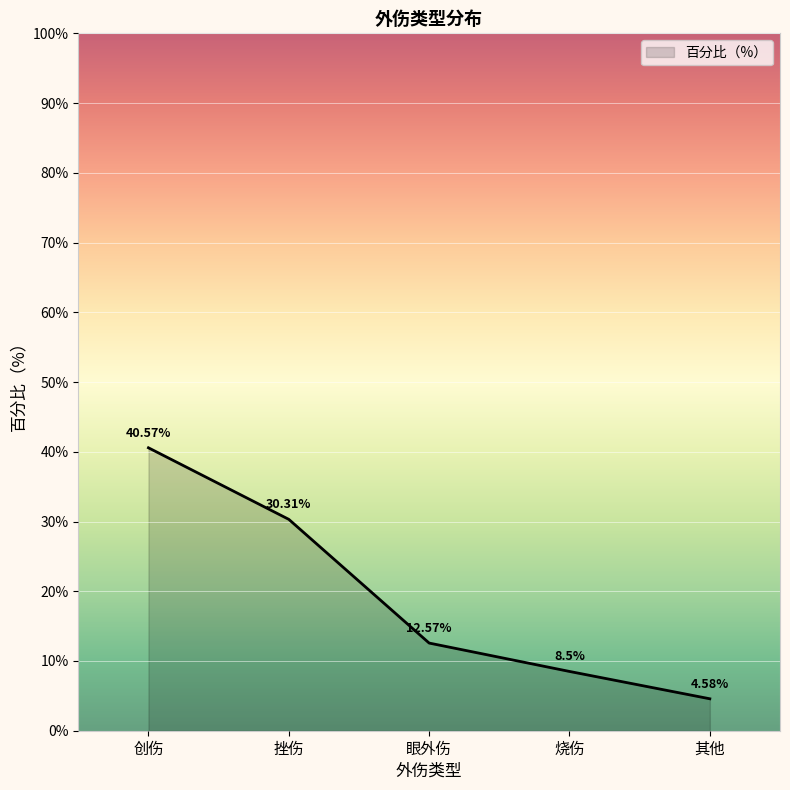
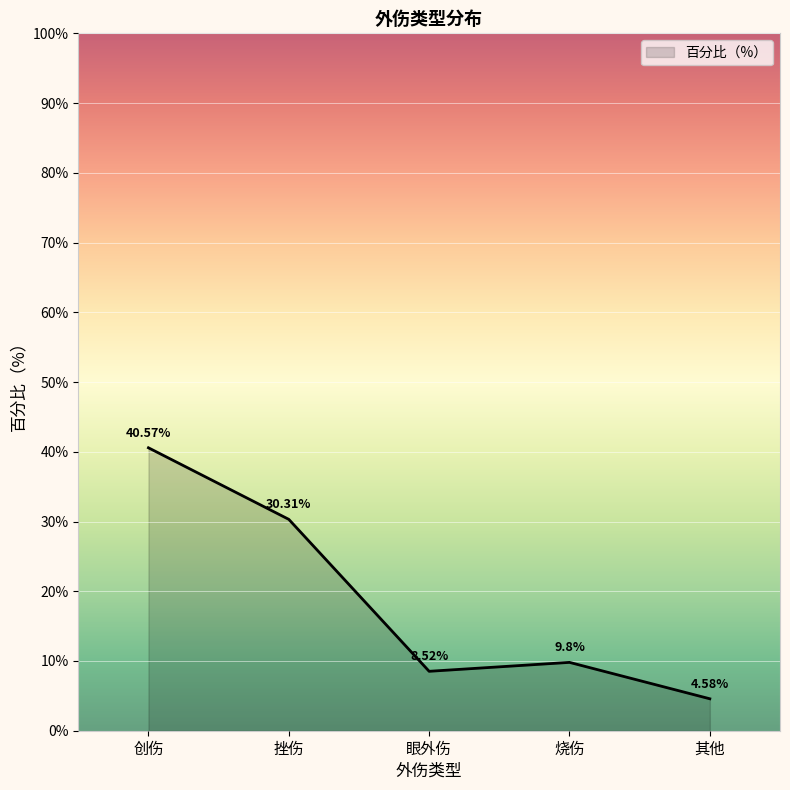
  {
    "创伤": "40.57%",
    "挫伤": "30.31%",
-   "眼外伤": "12.57%",
-   "烧伤": "8.5%",
+   "眼外伤": "8.52%",
+   "烧伤": "9.8%",
    "其他": "4.58%"
  }
